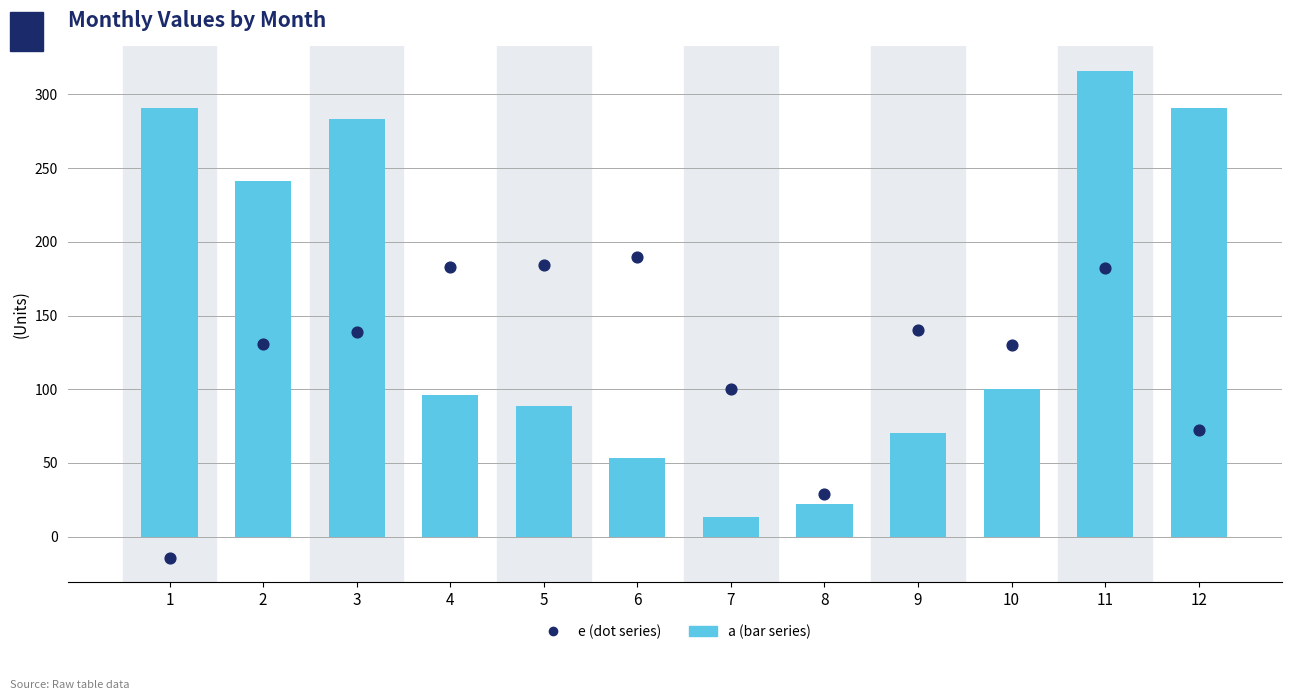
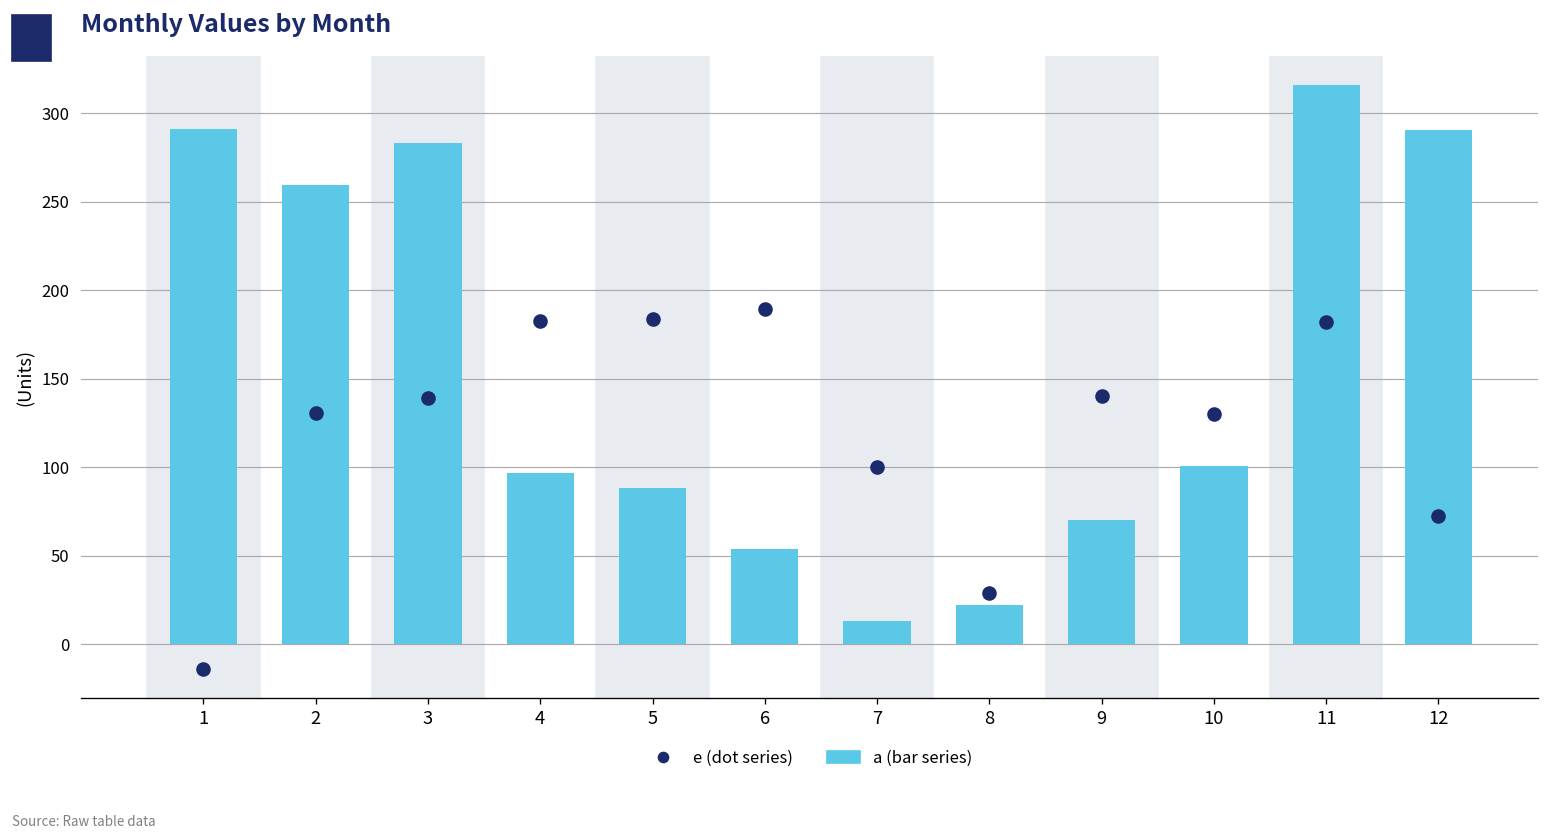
  {
    "a (bar series)": {
      "1": 291,
-     "2": 242,
+     "2": 259,
      "3": 283,
      "4": 96,
      "5": 88,
      "6": 54,
      "7": 13,
      "8": 22,
      "9": 70,
      "10": 101,
      "11": 316,
      "12": 291
    }
  }
